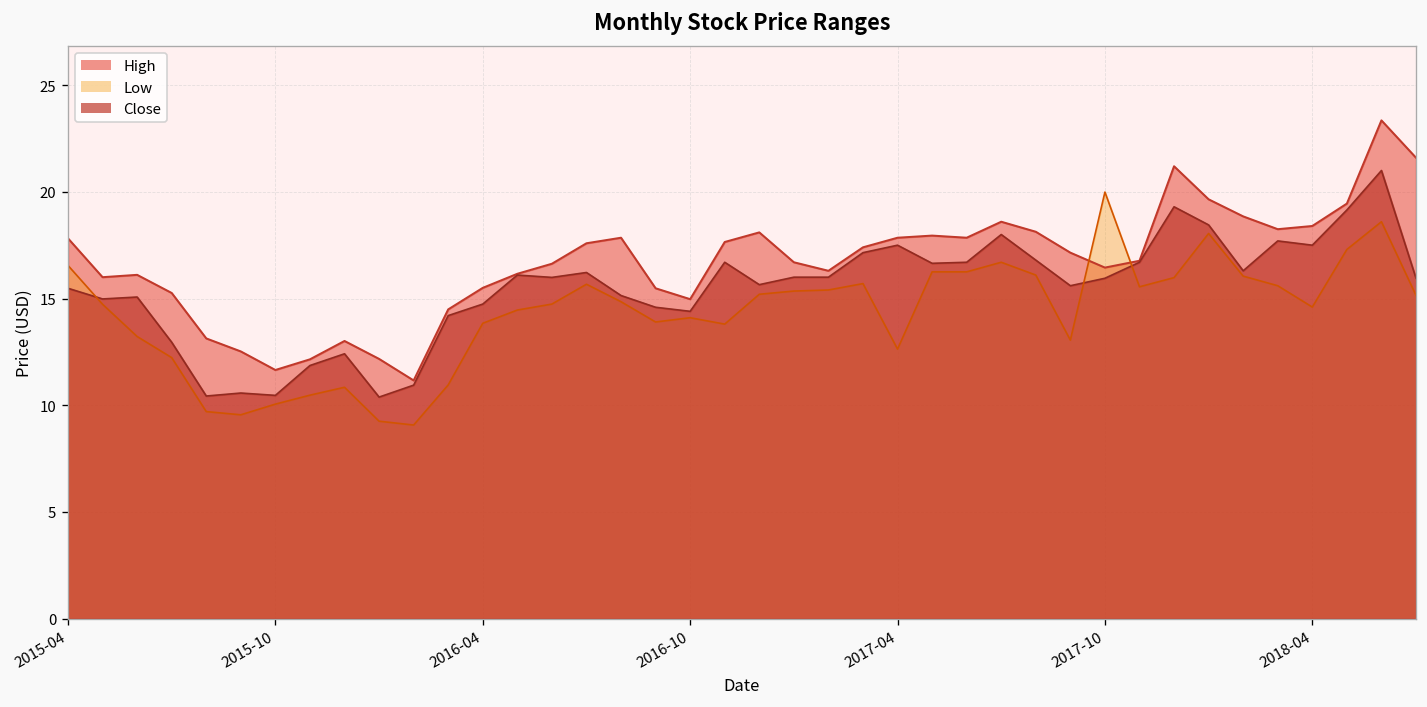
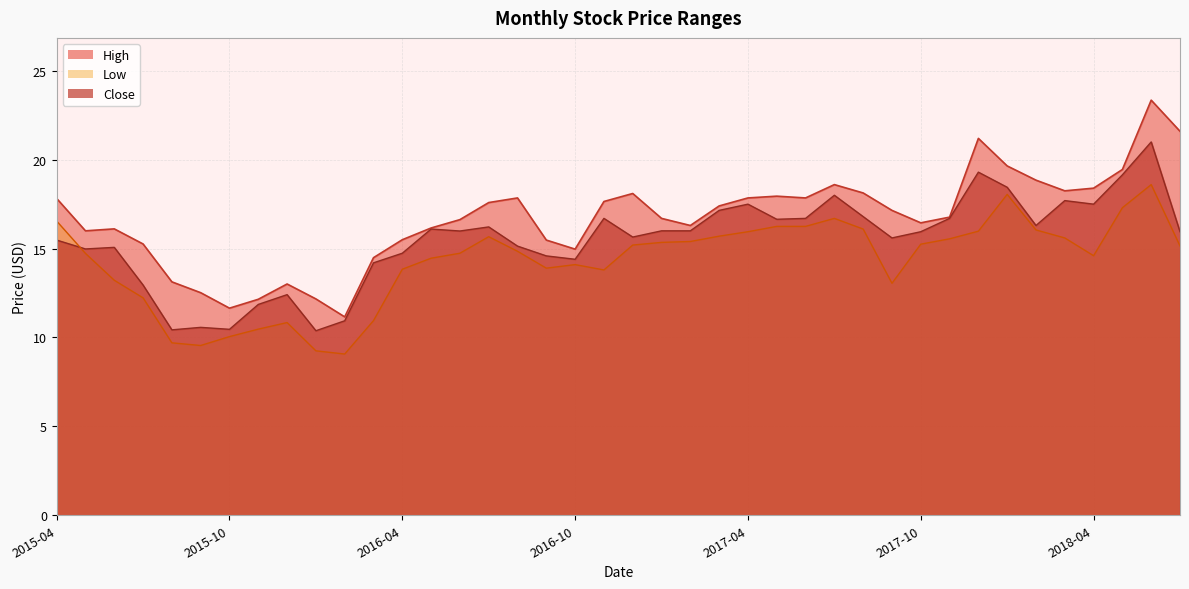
  {
    "Low": {
      "2015-04": 16.6,
      "2015-10": 10.1,
      "2016-04": 13.8,
      "2016-10": 14.1,
-     "2017-04": 12.6,
-     "2017-10": 20.0,
+     "2017-04": 16.0,
+     "2017-10": 15.3,
      "2018-04": 14.6
    }
  }
